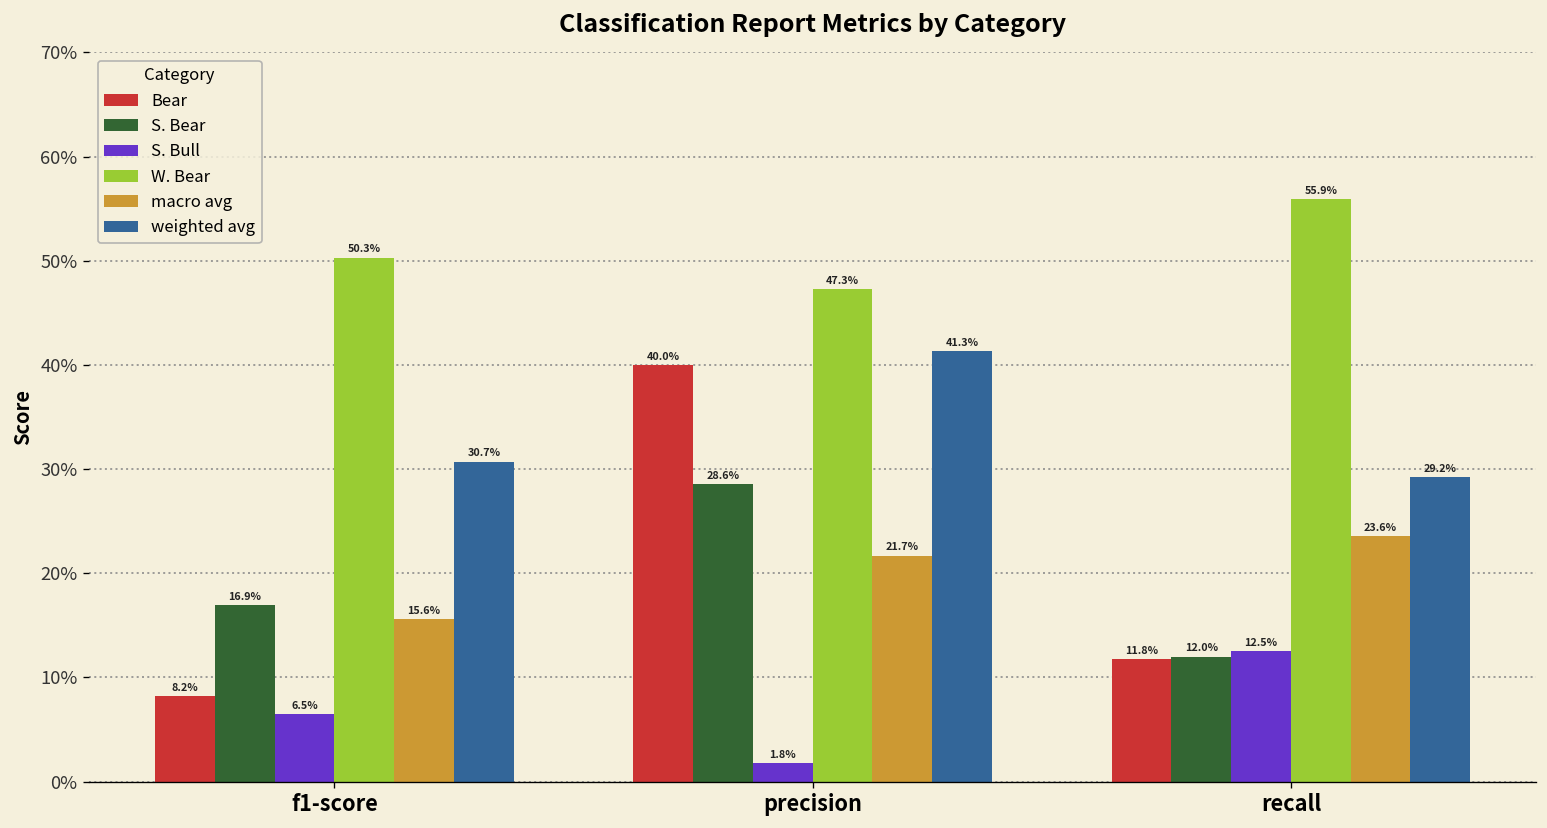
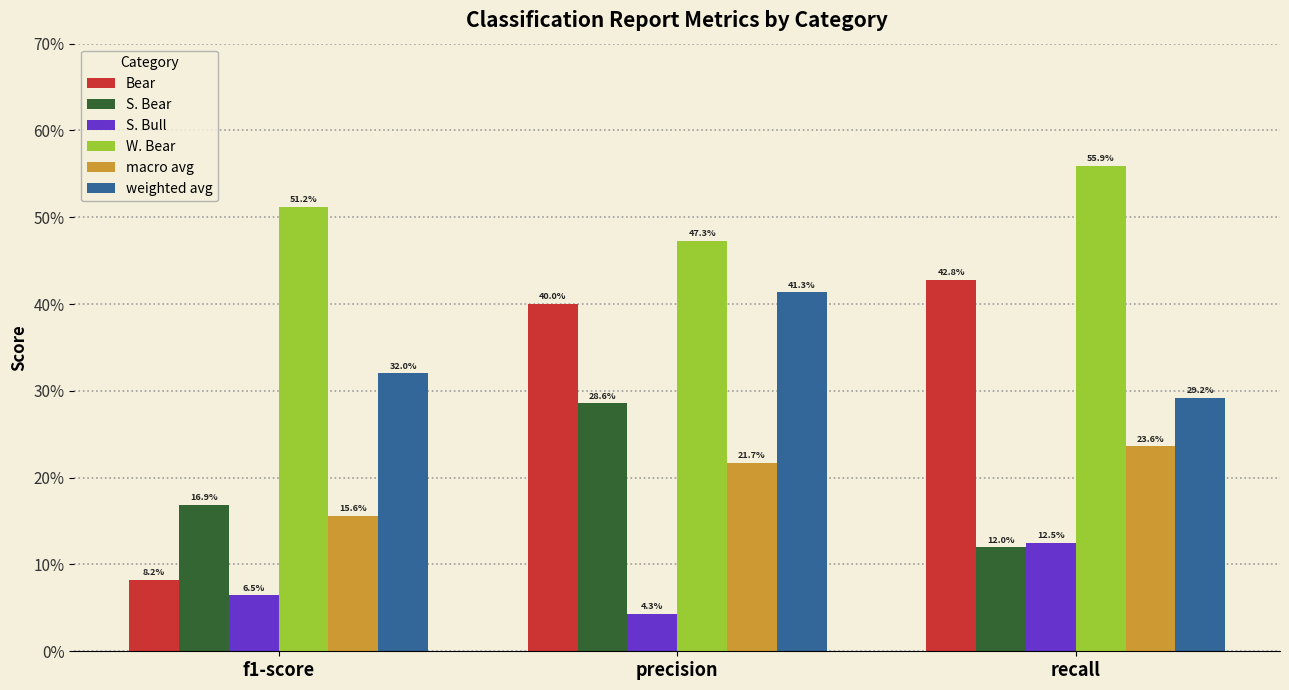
  {
    "Bear": {
      "f1-score": "8.2%",
      "precision": "40.0%",
-     "recall": "11.8%"
+     "recall": "42.8%"
    },
    "S. Bear": {
      "f1-score": "16.9%",
      "precision": "28.6%",
      "recall": "12.0%"
    },
    "S. Bull": {
      "f1-score": "6.5%",
-     "precision": "1.8%",
+     "precision": "4.3%",
      "recall": "12.5%"
    },
    "W. Bear": {
-     "f1-score": "50.3%",
+     "f1-score": "51.2%",
      "precision": "47.3%",
      "recall": "55.9%"
    },
    "macro avg": {
      "f1-score": "15.6%",
      "precision": "21.7%",
      "recall": "23.6%"
    },
    "weighted avg": {
-     "f1-score": "30.7%",
+     "f1-score": "32.0%",
      "precision": "41.3%",
      "recall": "29.2%"
    }
  }
